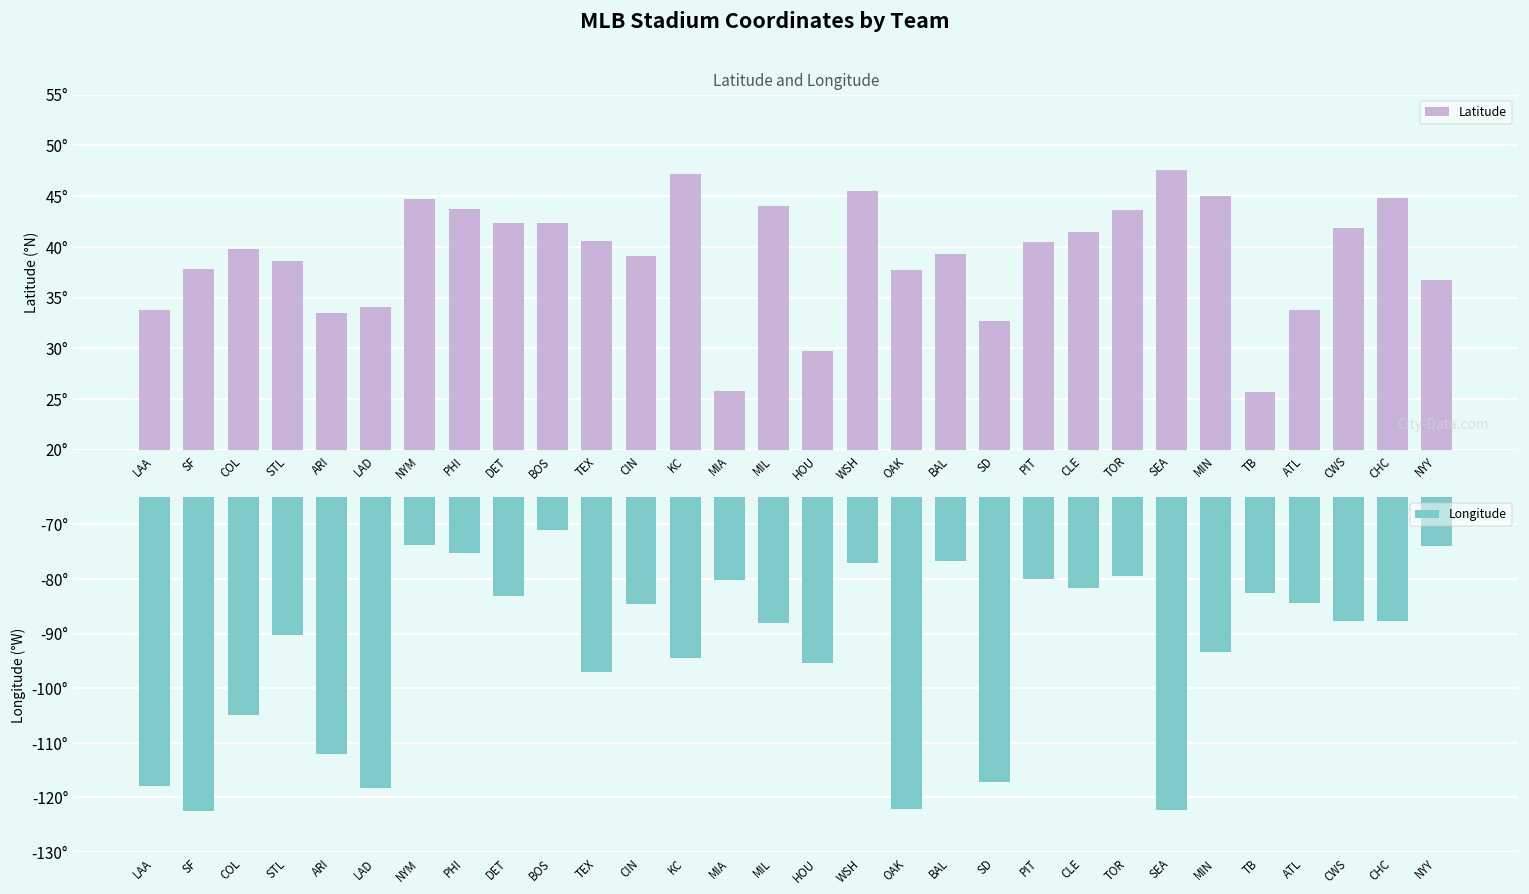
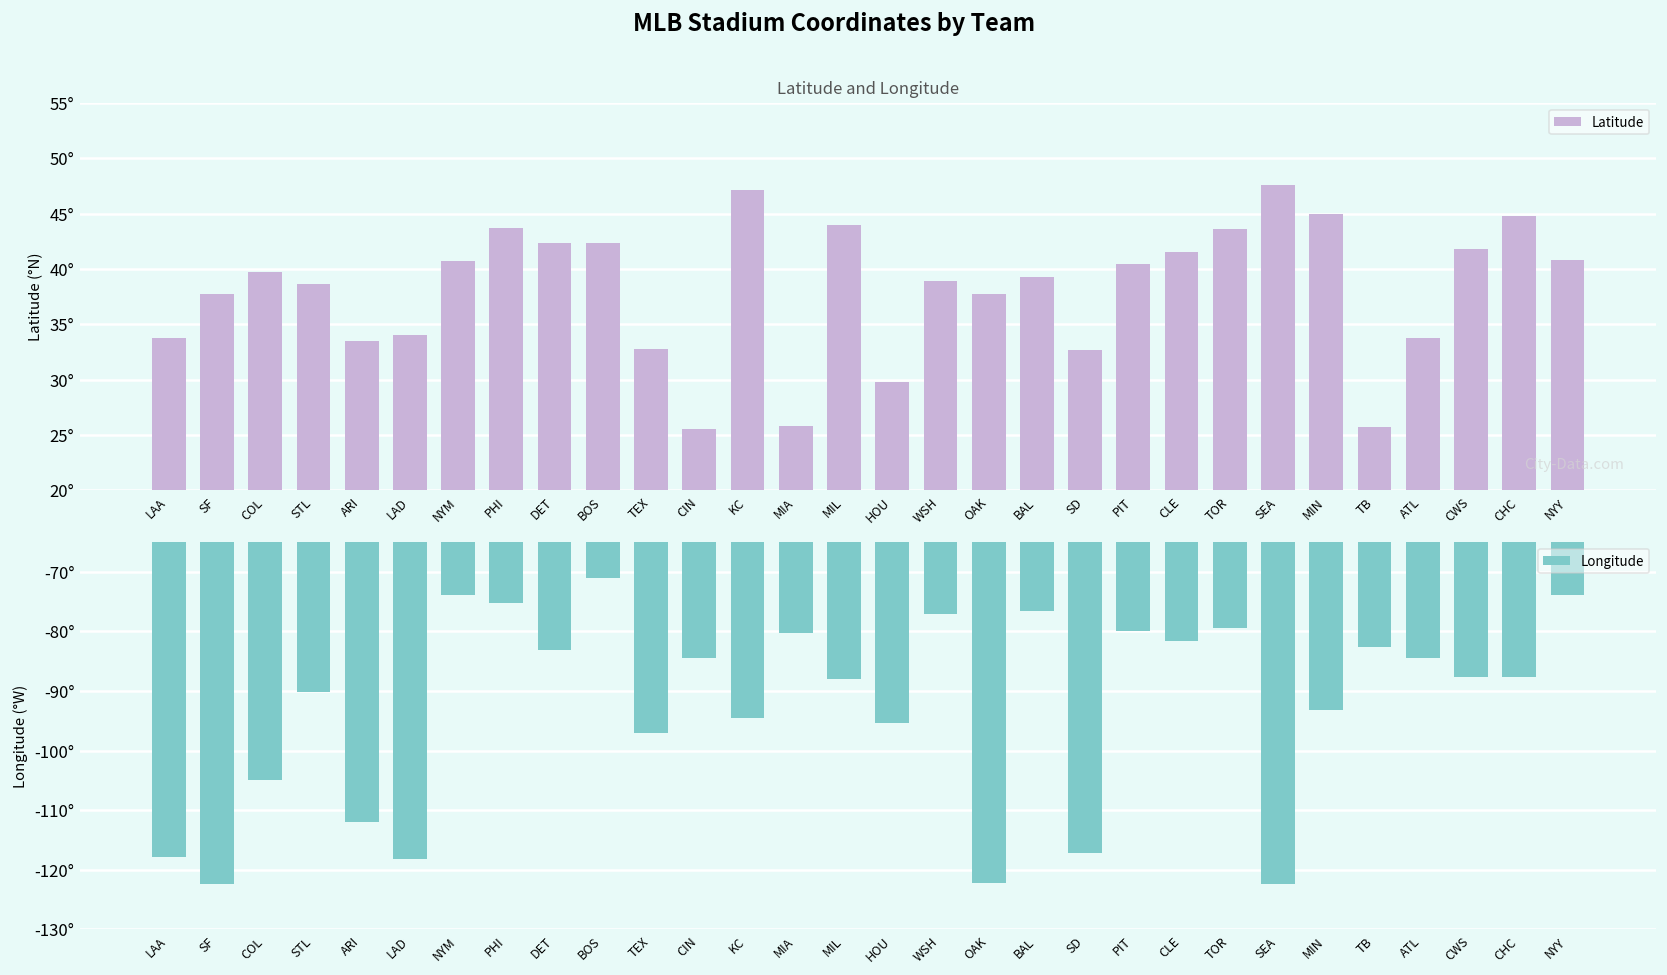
  {
    "Latitude and Longitude": {
      "LAA": "34°",
      "SF": "38°",
      "COL": "40°",
      "STL": "39°",
      "ARI": "33°",
      "LAD": "34°",
-     "NYM": "45°",
+     "NYM": "41°",
      "PHI": "44°",
      "DET": "42°",
      "BOS": "42°",
-     "TEX": "41°",
-     "CIN": "39°",
+     "TEX": "33°",
+     "CIN": "26°",
      "KC": "47°",
      "MIA": "26°",
      "MIL": "44°",
      "HOU": "30°",
-     "WSH": "45°",
+     "WSH": "39°",
      "OAK": "38°",
      "BAL": "39°",
      "SD": "33°",
      "PIT": "40°",
      "CLE": "42°",
      "TOR": "44°",
      "SEA": "48°",
      "MIN": "45°",
      "TB": "26°",
      "ATL": "34°",
      "CWS": "42°",
      "CHC": "45°",
-     "NYY": "37°"
+     "NYY": "41°"
    }
  }
